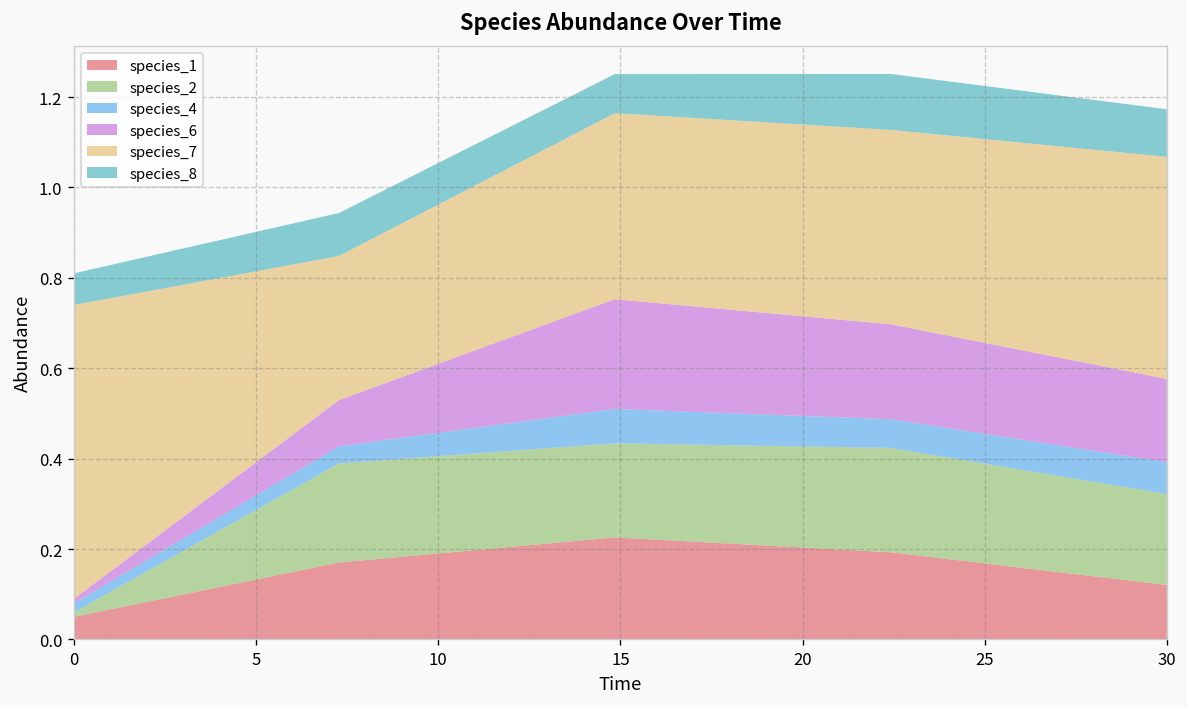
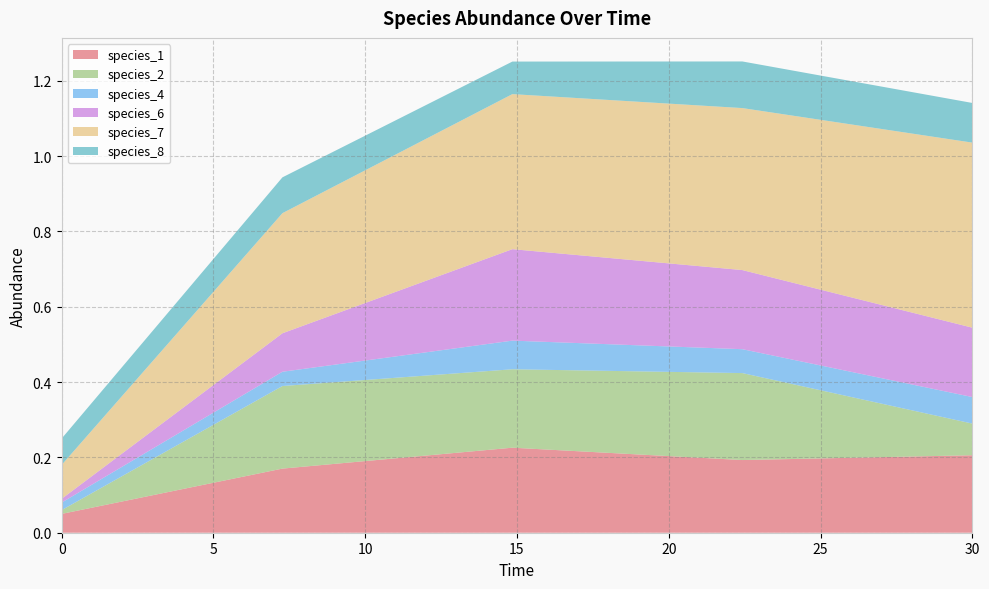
  {
    "species_1": {
      "0": 0.05,
-     "30": 0.12
+     "30": 0.21
    },
    "species_2": {
      "0": 0.01,
-     "30": 0.20
+     "30": 0.08
    },
    "species_6": {
      "0": 0.01,
      "30": 0.18
    },
    "species_7": {
-     "0": 0.65,
+     "0": 0.09,
      "30": 0.49
    }
  }
